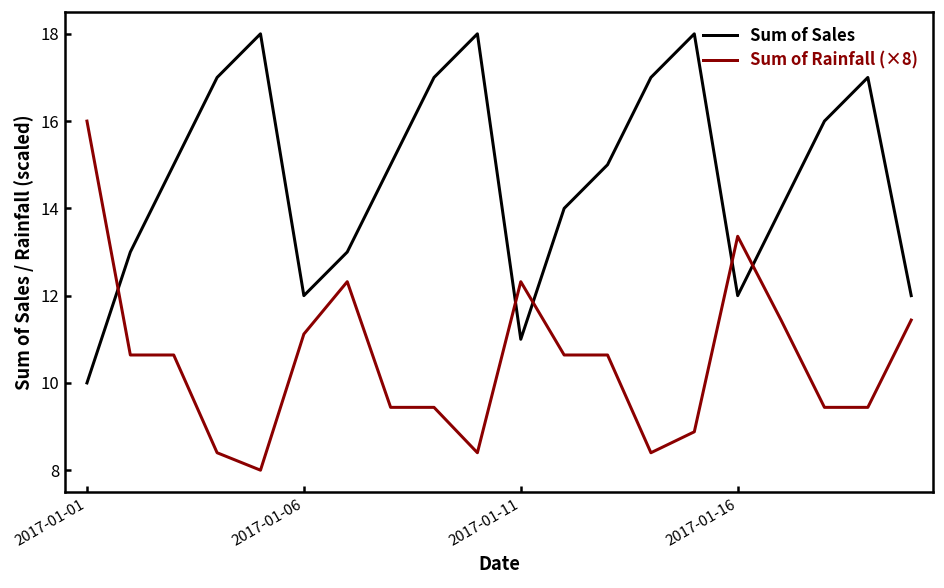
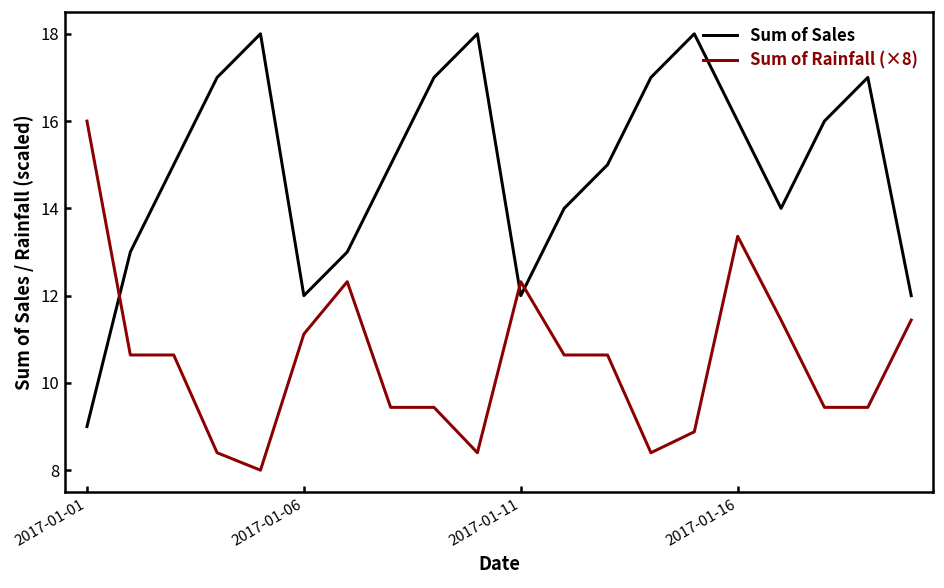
  {
    "Sum of Sales": {
-     "2017-01-01": 10,
+     "2017-01-01": 9,
      "2017-01-06": 12,
-     "2017-01-11": 11,
-     "2017-01-16": 12
+     "2017-01-11": 12,
+     "2017-01-16": 16
    },
    "Sum of Rainfall (×8)": {
      "2017-01-01": 16,
      "2017-01-06": 11.1,
      "2017-01-11": 12.3,
      "2017-01-16": 13.4
    }
  }
